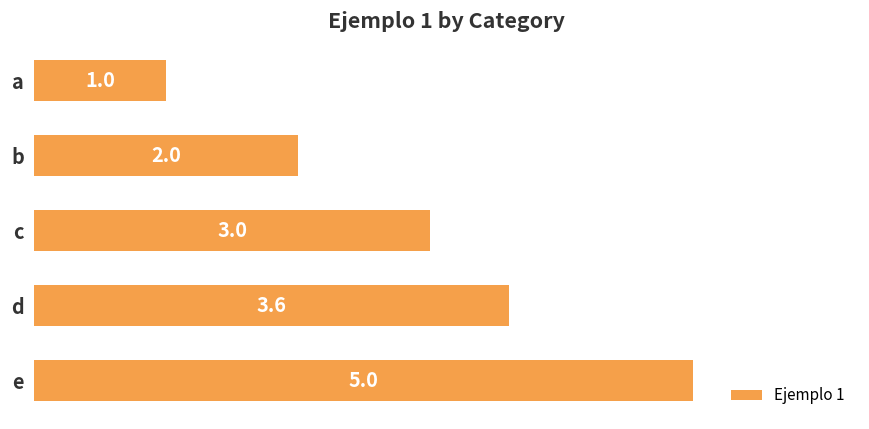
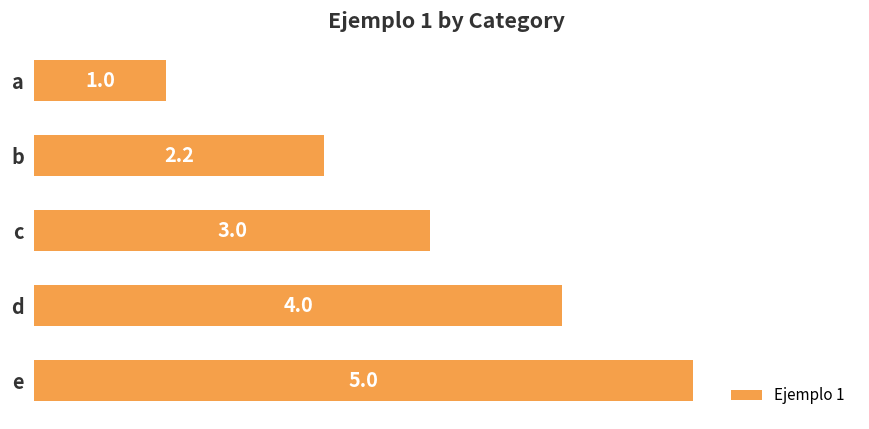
  {
    "a": 1.0,
-   "b": 2.0,
+   "b": 2.2,
    "c": 3.0,
-   "d": 3.6,
+   "d": 4.0,
    "e": 5.0
  }
